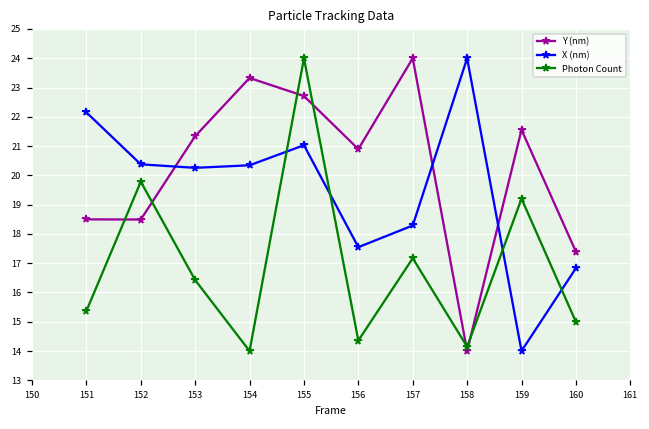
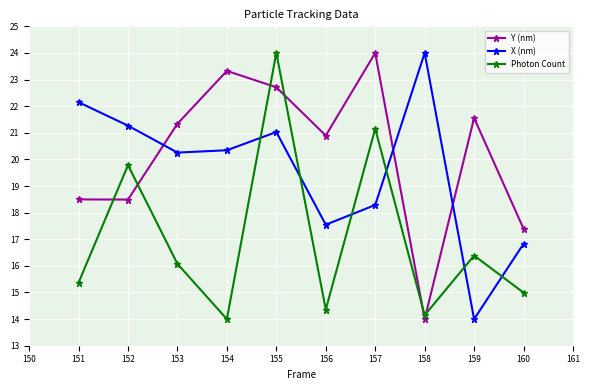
  {
    "Y (nm)": {
      "151": 18.5,
      "152": 18.5,
      "153": 21.3,
      "154": 23.3,
      "155": 22.7,
      "156": 20.9,
      "157": 24.0,
      "158": 14.0,
      "159": 21.6,
      "160": 17.4
    },
    "X (nm)": {
      "151": 22.2,
-     "152": 20.4,
+     "152": 21.3,
      "153": 20.3,
      "154": 20.3,
      "155": 21.0,
      "156": 17.5,
      "157": 18.3,
      "158": 24.0,
      "159": 14.0,
      "160": 16.8
    },
    "Photon Count": {
      "151": 15.4,
      "152": 19.8,
-     "153": 16.4,
+     "153": 16.1,
      "154": 14.0,
      "155": 24.0,
      "156": 14.4,
-     "157": 17.2,
+     "157": 21.2,
      "158": 14.1,
-     "159": 19.2,
+     "159": 16.4,
      "160": 15.0
    }
  }
